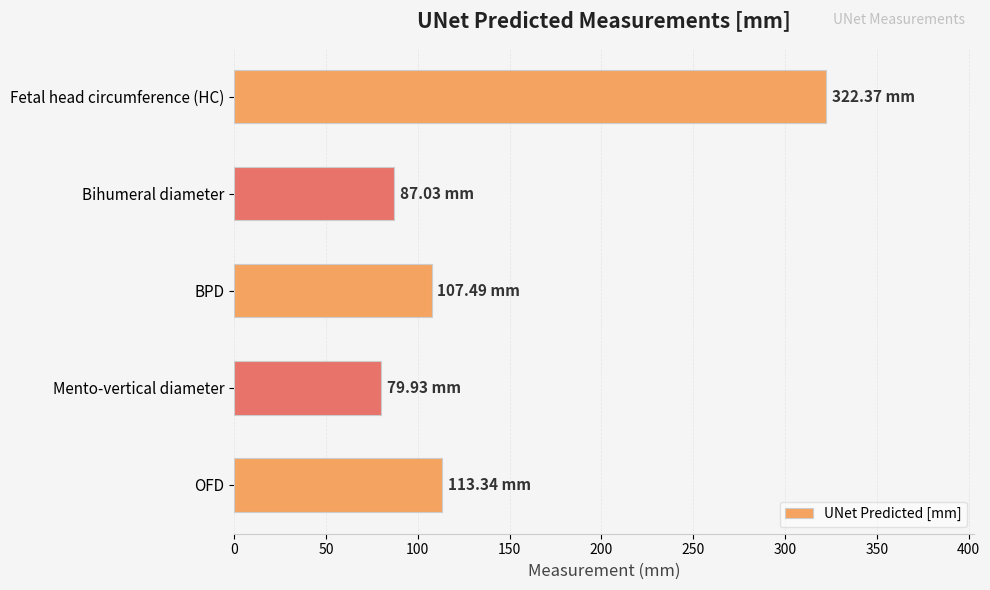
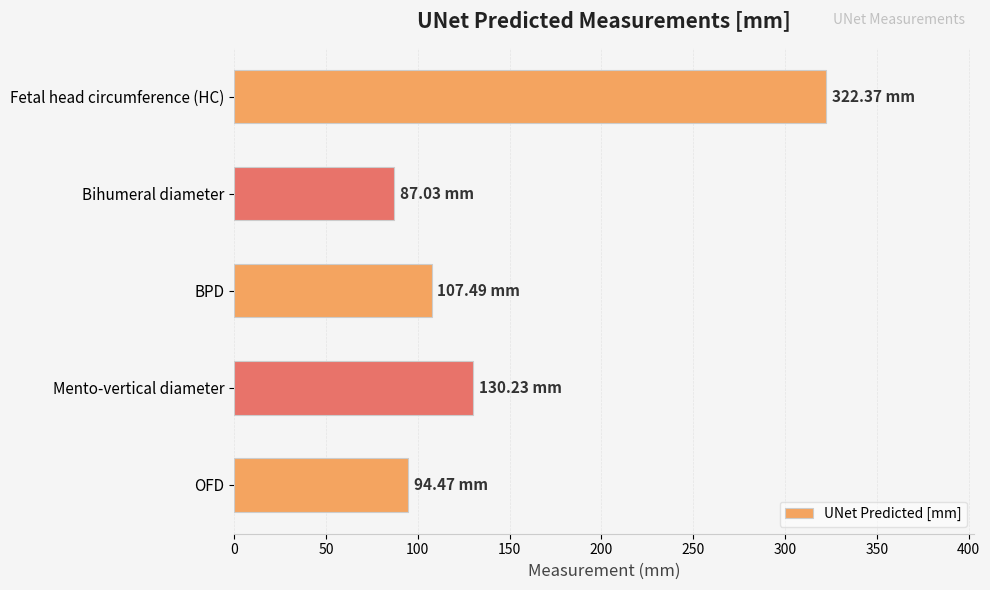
  {
    "Fetal head circumference (HC)": 322.37,
    "Bihumeral diameter": 87.03,
    "BPD": 107.49,
-   "Mento-vertical diameter": 79.93,
-   "OFD": 113.34
+   "Mento-vertical diameter": 130.23,
+   "OFD": 94.47
  }
